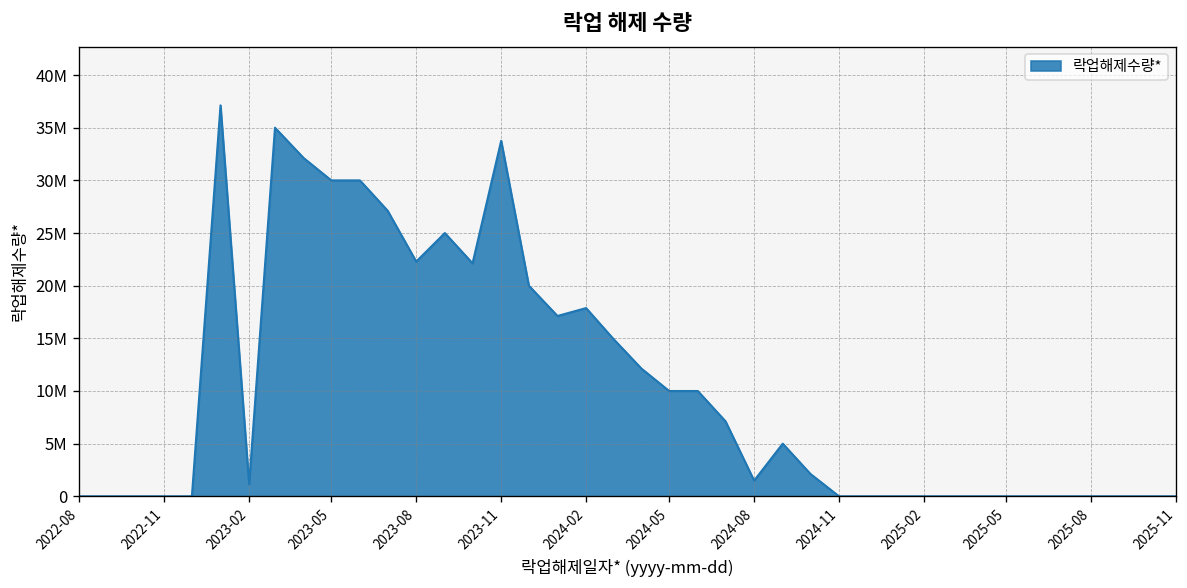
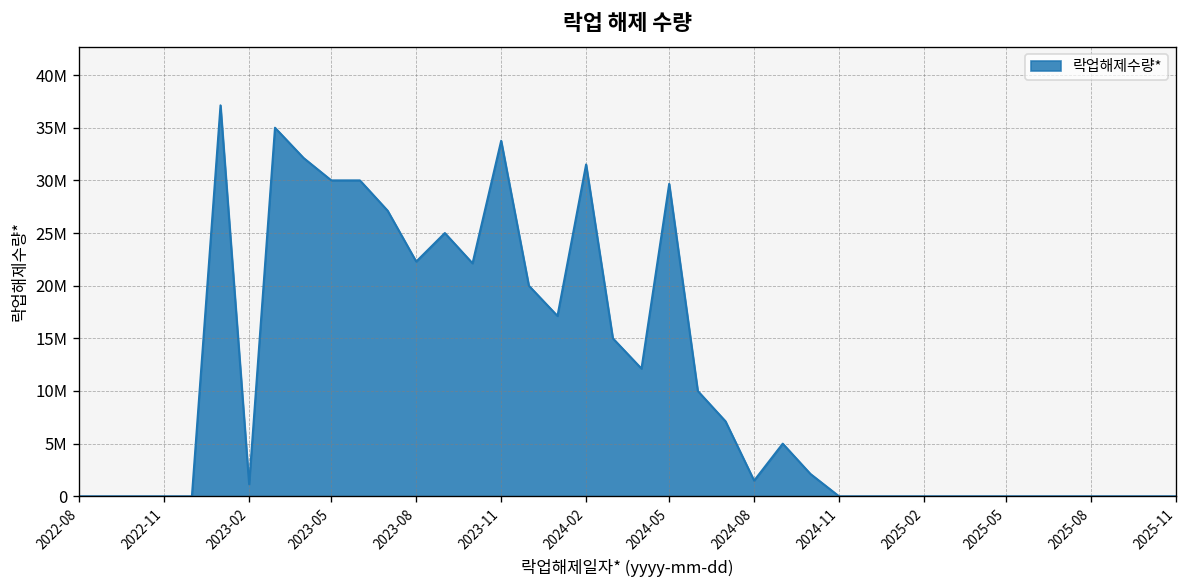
  {
    "2022-08": 0,
    "2022-11": 0,
    "2023-02": 1000000,
    "2023-05": 30000000,
    "2023-08": 22000000,
    "2023-11": 34000000,
-   "2024-02": 18000000,
-   "2024-05": 10000000,
+   "2024-02": 32000000,
+   "2024-05": 30000000,
    "2024-08": 1000000,
    "2024-11": 0,
    "2025-02": 0,
    "2025-05": 0,
    "2025-08": 0,
    "2025-11": 0
  }
